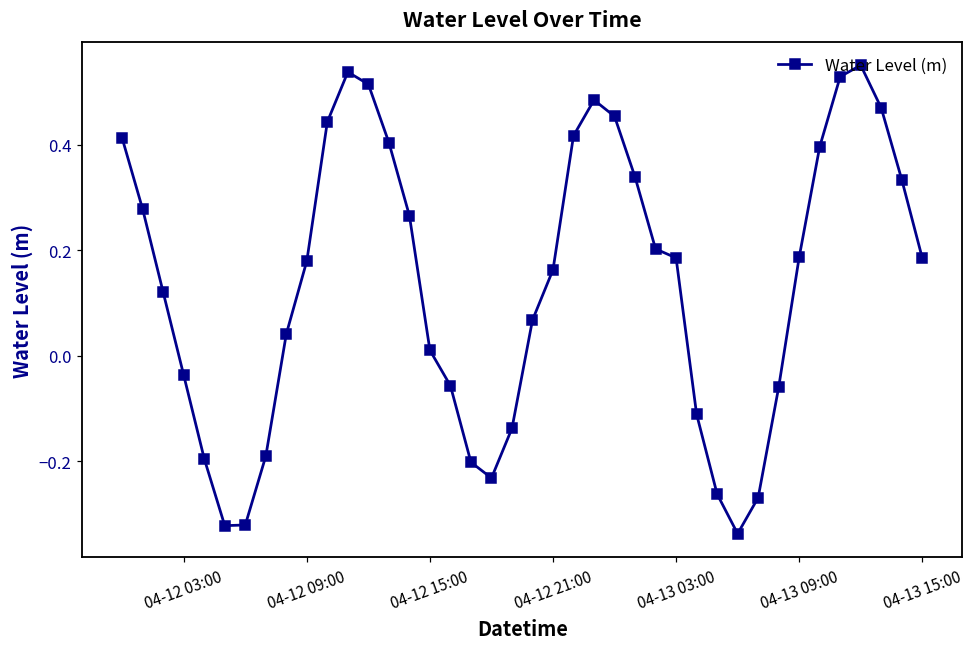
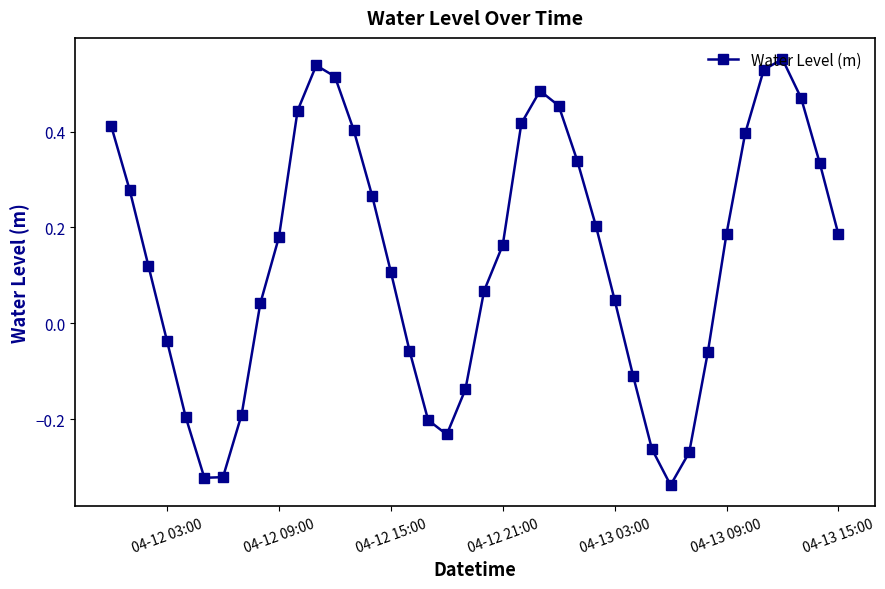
  {
    "04-12 03:00": -0.04,
    "04-12 09:00": 0.18,
-   "04-12 15:00": 0.01,
+   "04-12 15:00": 0.11,
    "04-12 21:00": 0.16,
-   "04-13 03:00": 0.19,
+   "04-13 03:00": 0.05,
    "04-13 09:00": 0.19,
    "04-13 15:00": 0.19
  }
